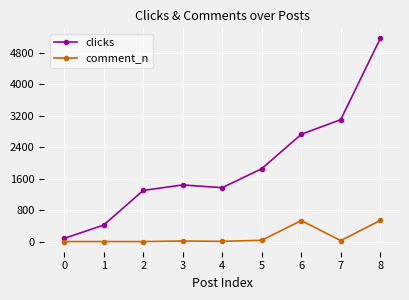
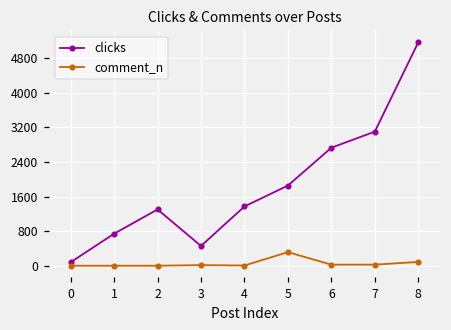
  {
    "clicks": {
      "0": 100,
-     "1": 400,
+     "1": 700,
      "2": 1300,
-     "3": 1400,
+     "3": 500,
      "4": 1400,
      "5": 1900,
      "6": 2700,
      "7": 3100,
      "8": 5200
    },
    "comment_n": {
      "0": 0,
      "1": 0,
      "2": 0,
      "3": 0,
      "4": 0,
-     "5": 0,
-     "6": 500,
+     "5": 300,
+     "6": 0,
      "7": 0,
-     "8": 500
+     "8": 100
    }
  }
